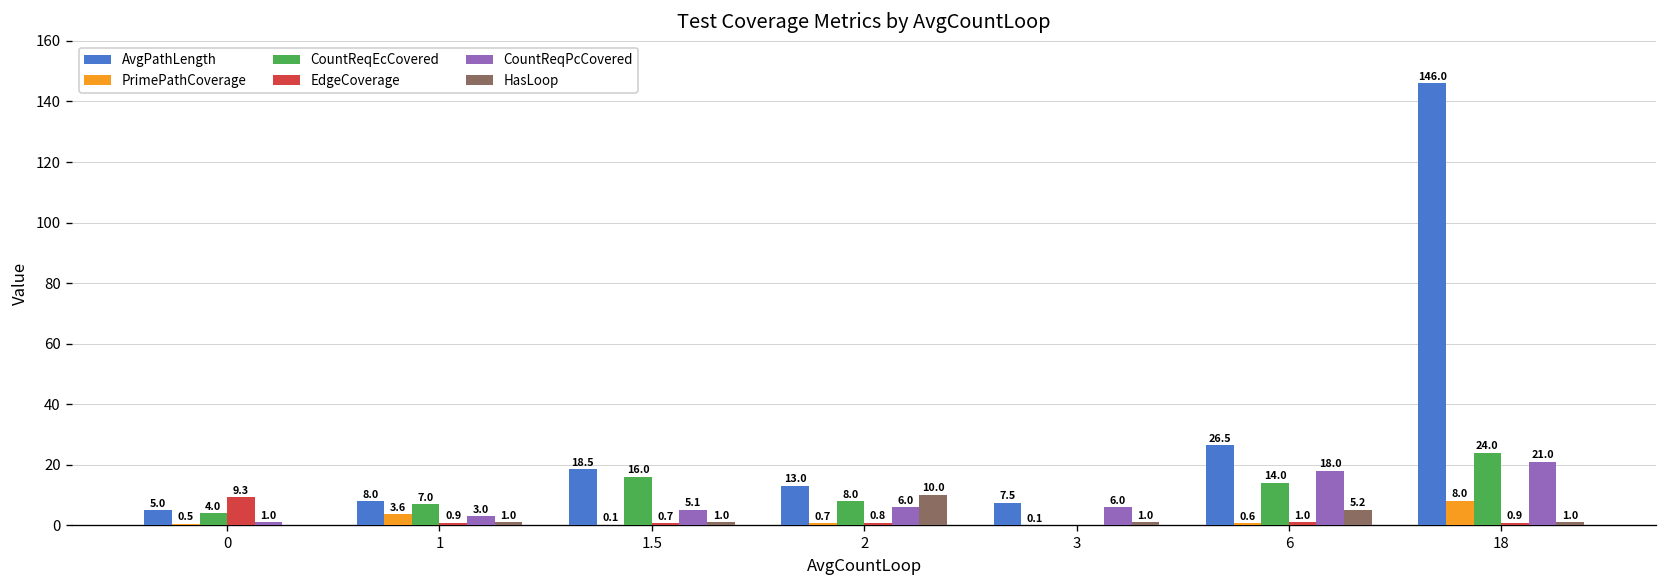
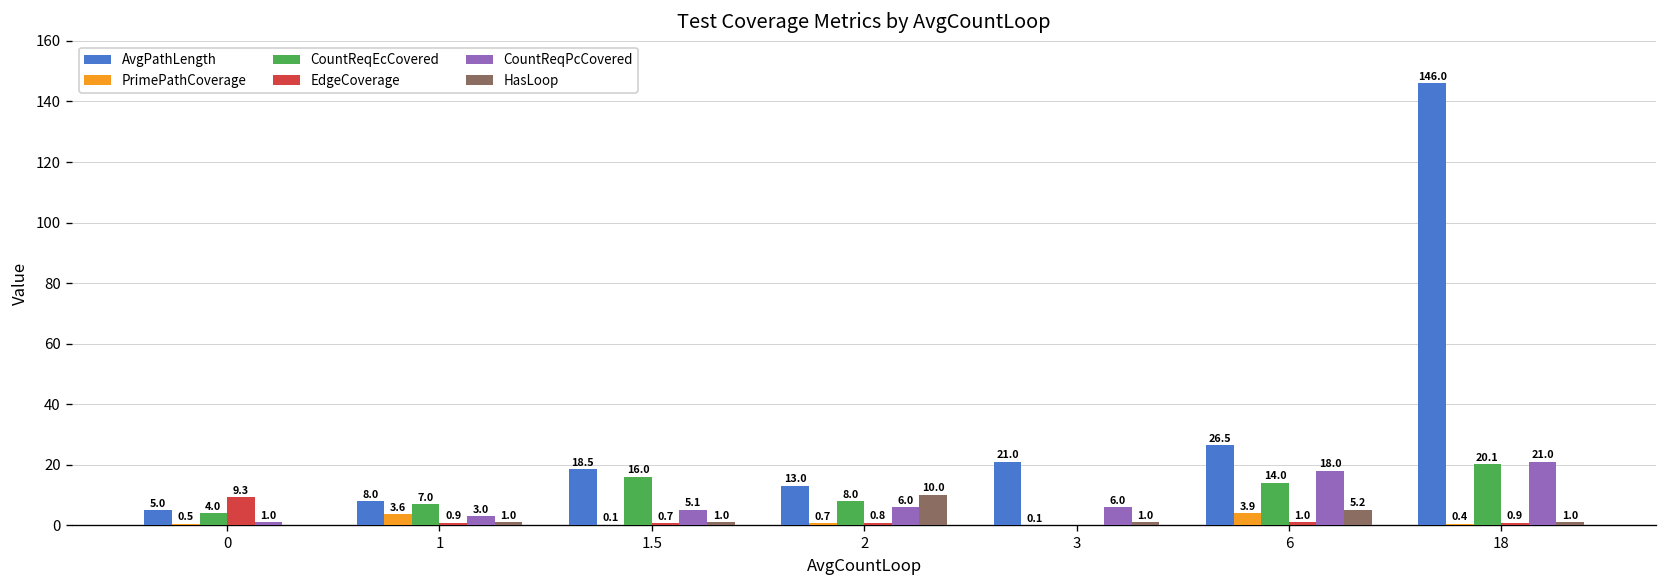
  {
    "AvgPathLength": {
      "0": 5.0,
      "1": 8.0,
      "1.5": 18.5,
      "2": 13.0,
-     "3": 7.5,
+     "3": 21.0,
      "6": 26.5,
      "18": 146.0
    },
    "PrimePathCoverage": {
      "0": 0.5,
      "1": 3.6,
      "1.5": 0.1,
      "2": 0.7,
      "3": 0.1,
-     "6": 0.6,
-     "18": 8.0
+     "6": 3.9,
+     "18": 0.4
    },
    "CountReqEcCovered": {
      "0": 4.0,
      "1": 7.0,
      "1.5": 16.0,
      "2": 8.0,
      "6": 14.0,
-     "18": 24.0
+     "18": 20.1
    },
    "EdgeCoverage": {
      "0": 9.3,
      "1": 0.9,
      "1.5": 0.7,
      "2": 0.8,
      "6": 1.0,
      "18": 0.9
    },
    "CountReqPcCovered": {
      "0": 1.0,
      "1": 3.0,
      "1.5": 5.1,
      "2": 6.0,
      "3": 6.0,
      "6": 18.0,
      "18": 21.0
    },
    "HasLoop": {
      "1": 1.0,
      "1.5": 1.0,
      "2": 10.0,
      "3": 1.0,
      "6": 5.2,
      "18": 1.0
    }
  }
